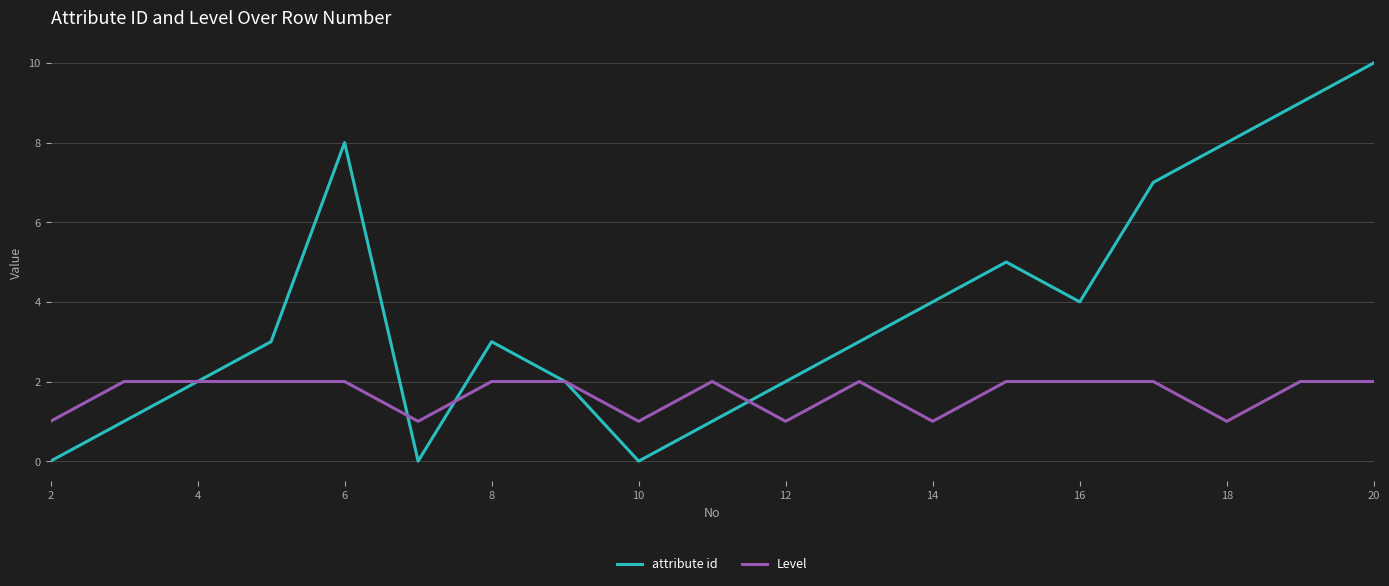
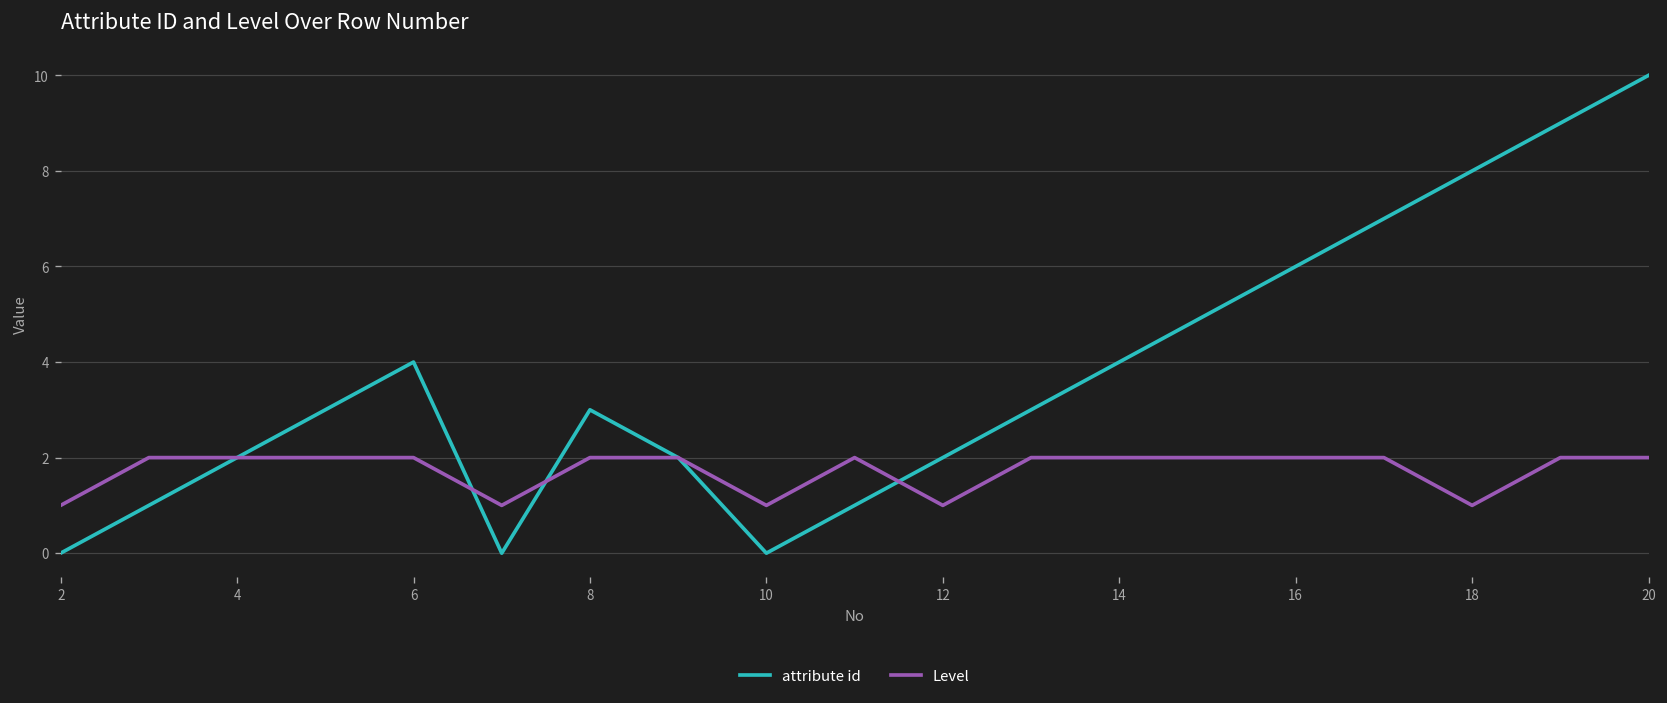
  {
    "attribute id": {
      "2": 0,
-     "6": 8,
+     "6": 4,
      "8": 3,
      "10": 0,
      "12": 2,
      "14": 4,
-     "16": 4,
+     "16": 6,
      "18": 8,
      "20": 10
    },
    "Level": {
      "2": 1,
      "6": 2,
      "8": 2,
      "10": 1,
      "12": 1,
-     "14": 1,
+     "14": 2,
      "16": 2,
      "18": 1,
      "20": 2
    }
  }
